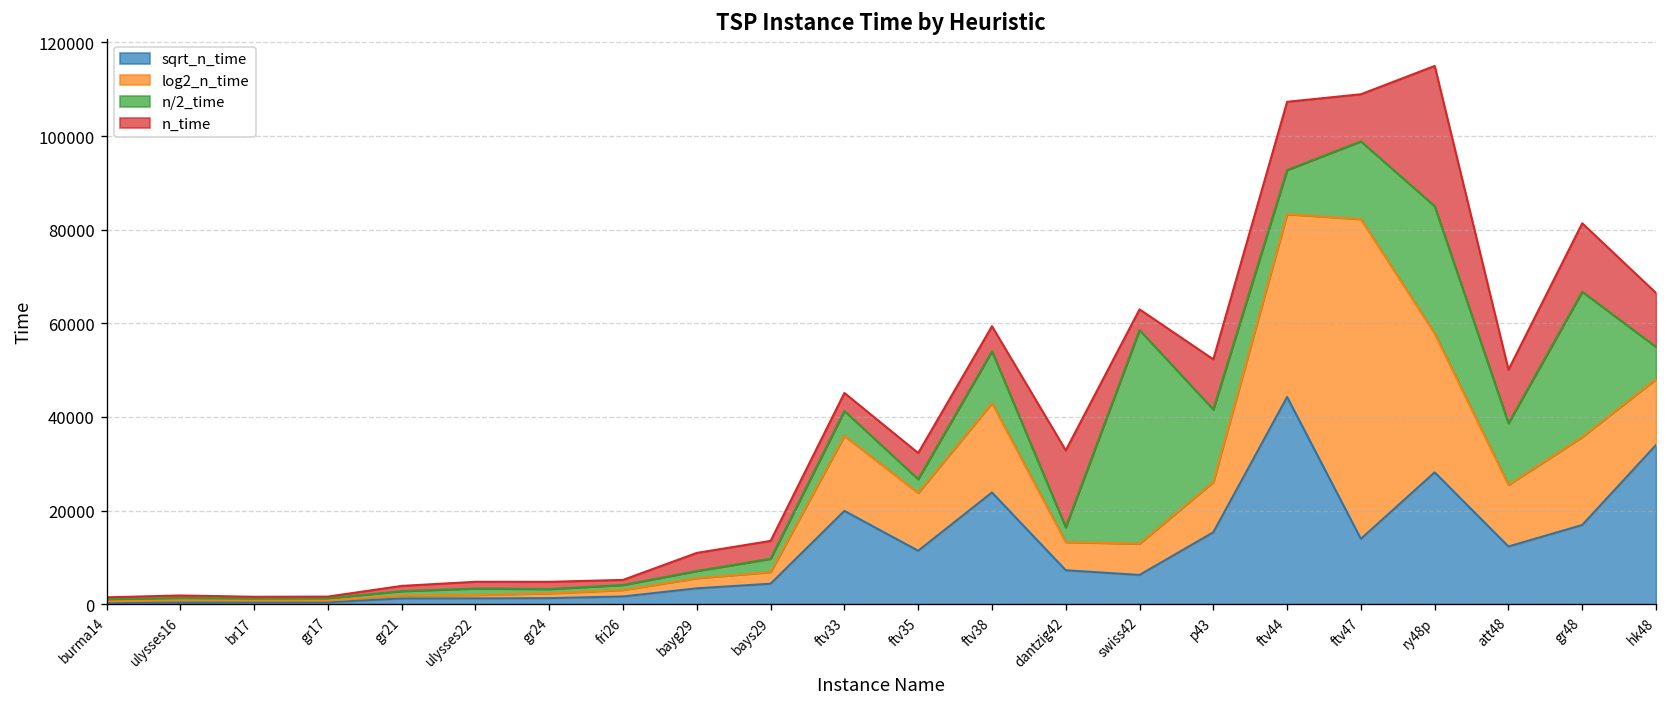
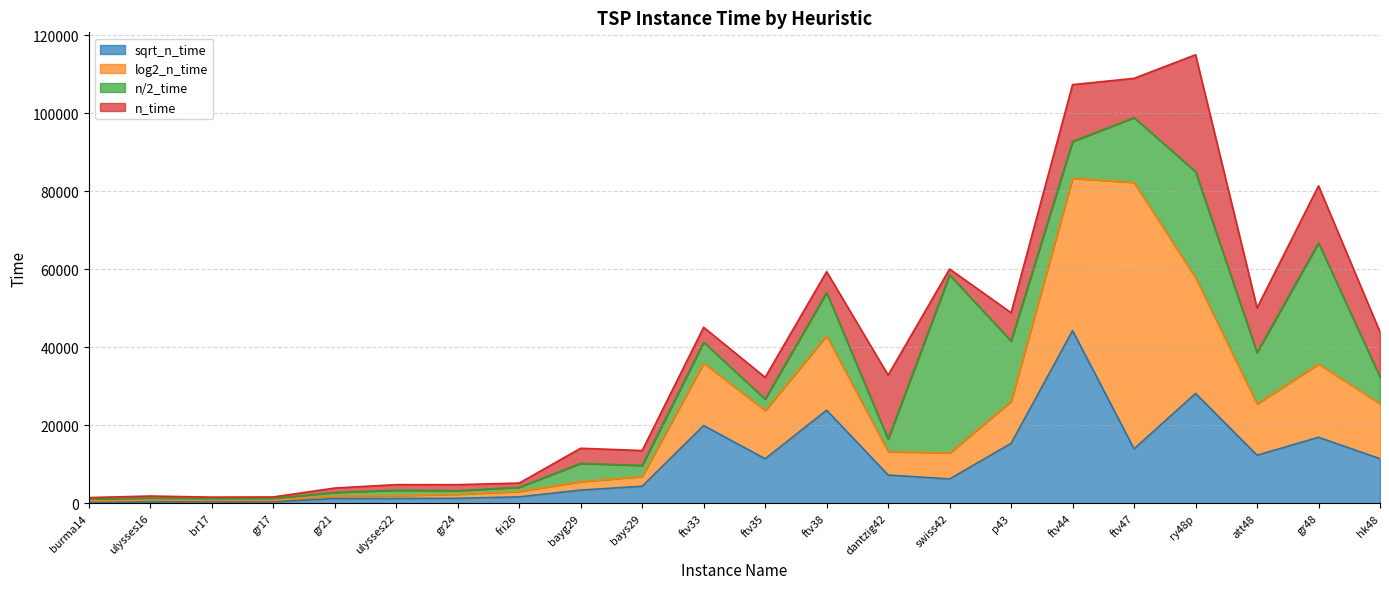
  {
    "sqrt_n_time": {
      "ulysses22": 1000,
      "gr24": 1000,
      "fri26": 2000,
      "bayg29": 3000,
      "bays29": 4000,
      "ftv33": 20000,
      "ftv35": 11000,
      "ftv38": 24000,
      "dantzig42": 7000,
      "swiss42": 6000,
      "p43": 15000,
      "ftv44": 44000,
      "ftv47": 14000,
      "ry48p": 28000,
      "att48": 12000,
      "gr48": 17000,
-     "hk48": 34000
+     "hk48": 11000
    },
    "log2_n_time": {
      "ulysses22": 1000,
      "gr24": 1000,
      "fri26": 1000,
      "bayg29": 2000,
      "bays29": 2000,
      "ftv33": 16000,
      "ftv35": 12000,
      "ftv38": 19000,
      "dantzig42": 6000,
      "swiss42": 7000,
      "p43": 11000,
      "ftv44": 39000,
      "ftv47": 68000,
      "ry48p": 30000,
      "att48": 13000,
      "gr48": 19000,
      "hk48": 14000
    },
    "n/2_time": {
      "gr21": 1000,
      "ulysses22": 1000,
      "gr24": 1000,
      "fri26": 1000,
-     "bayg29": 2000,
+     "bayg29": 5000,
      "bays29": 3000,
      "ftv33": 5000,
      "ftv35": 3000,
      "ftv38": 11000,
      "dantzig42": 3000,
      "swiss42": 46000,
      "p43": 15000,
      "ftv44": 9000,
      "ftv47": 17000,
      "ry48p": 27000,
      "att48": 13000,
      "gr48": 31000,
      "hk48": 7000
    },
    "n_time": {
      "gr21": 1000,
      "ulysses22": 1000,
      "gr24": 2000,
      "fri26": 1000,
      "bayg29": 4000,
      "bays29": 4000,
      "ftv33": 4000,
      "ftv35": 6000,
      "ftv38": 5000,
      "dantzig42": 16000,
-     "swiss42": 4000,
-     "p43": 11000,
+     "swiss42": 2000,
+     "p43": 7000,
      "ftv44": 15000,
      "ftv47": 10000,
      "ry48p": 30000,
      "att48": 11000,
      "gr48": 15000,
      "hk48": 12000
    }
  }
